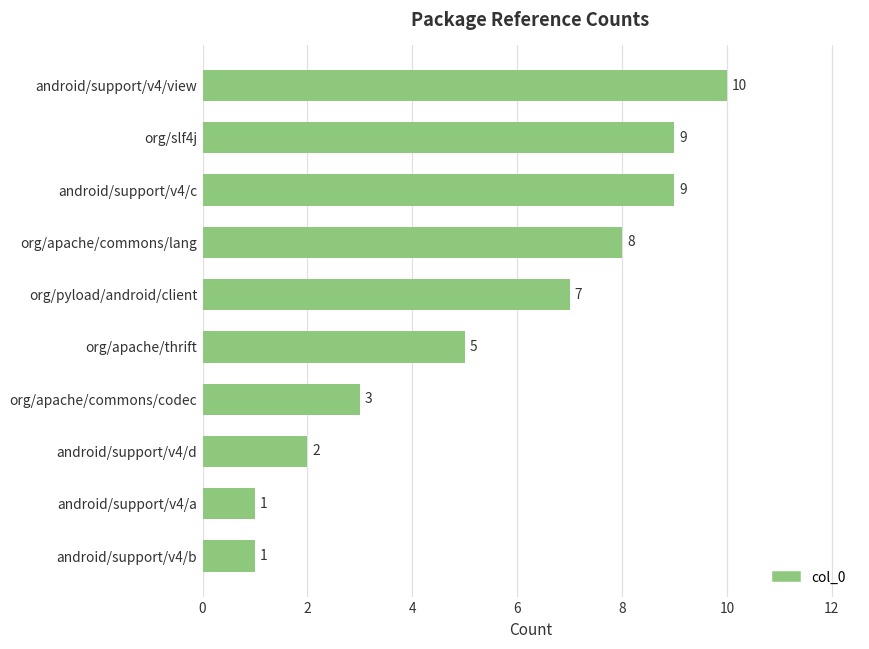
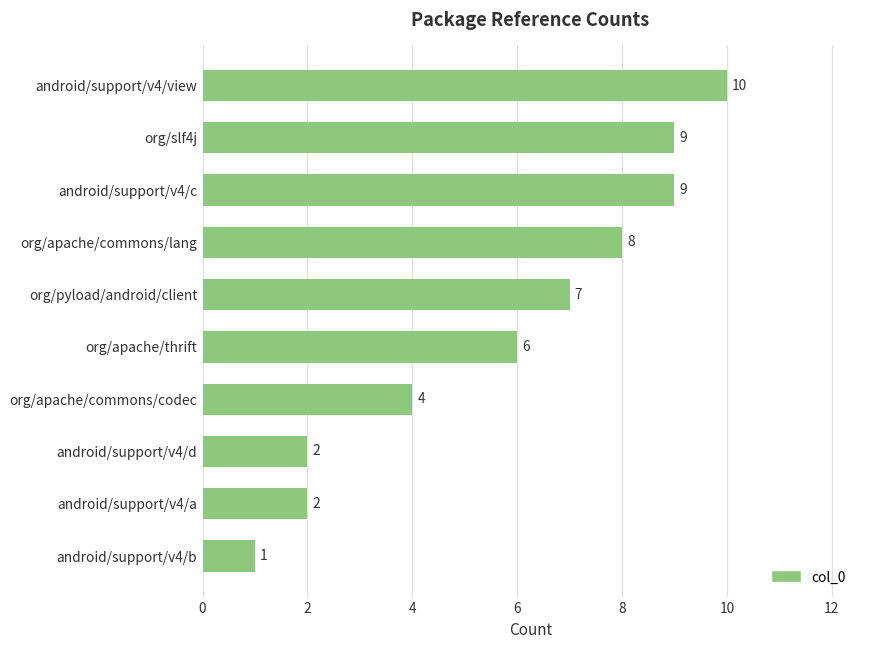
  {
    "android/support/v4/view": 10,
    "org/slf4j": 9,
    "android/support/v4/c": 9,
    "org/apache/commons/lang": 8,
    "org/pyload/android/client": 7,
-   "org/apache/thrift": 5,
-   "org/apache/commons/codec": 3,
+   "org/apache/thrift": 6,
+   "org/apache/commons/codec": 4,
    "android/support/v4/d": 2,
-   "android/support/v4/a": 1,
+   "android/support/v4/a": 2,
    "android/support/v4/b": 1
  }
